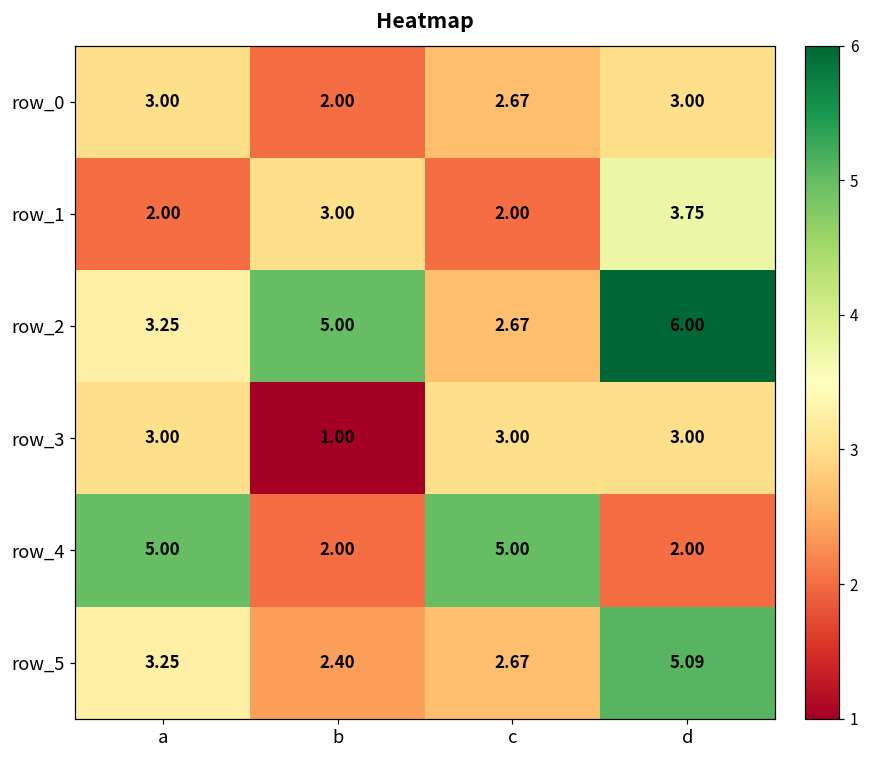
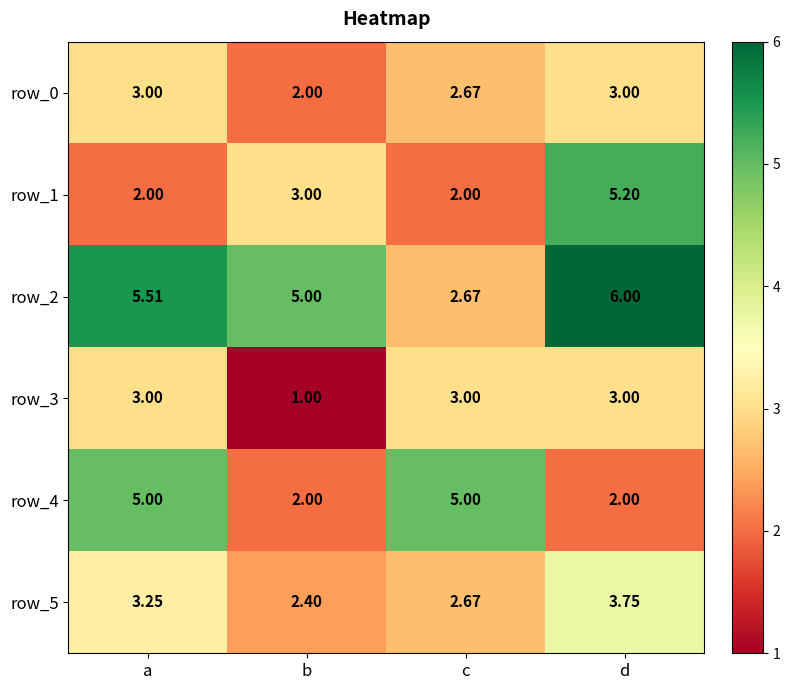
  {
    "row_0": {
      "a": 3.00,
      "b": 2.00,
      "c": 2.67,
      "d": 3.00
    },
    "row_1": {
      "a": 2.00,
      "b": 3.00,
      "c": 2.00,
-     "d": 3.75
+     "d": 5.20
    },
    "row_2": {
-     "a": 3.25,
+     "a": 5.51,
      "b": 5.00,
      "c": 2.67,
      "d": 6.00
    },
    "row_3": {
      "a": 3.00,
      "b": 1.00,
      "c": 3.00,
      "d": 3.00
    },
    "row_4": {
      "a": 5.00,
      "b": 2.00,
      "c": 5.00,
      "d": 2.00
    },
    "row_5": {
      "a": 3.25,
      "b": 2.40,
      "c": 2.67,
-     "d": 5.09
+     "d": 3.75
    }
  }
